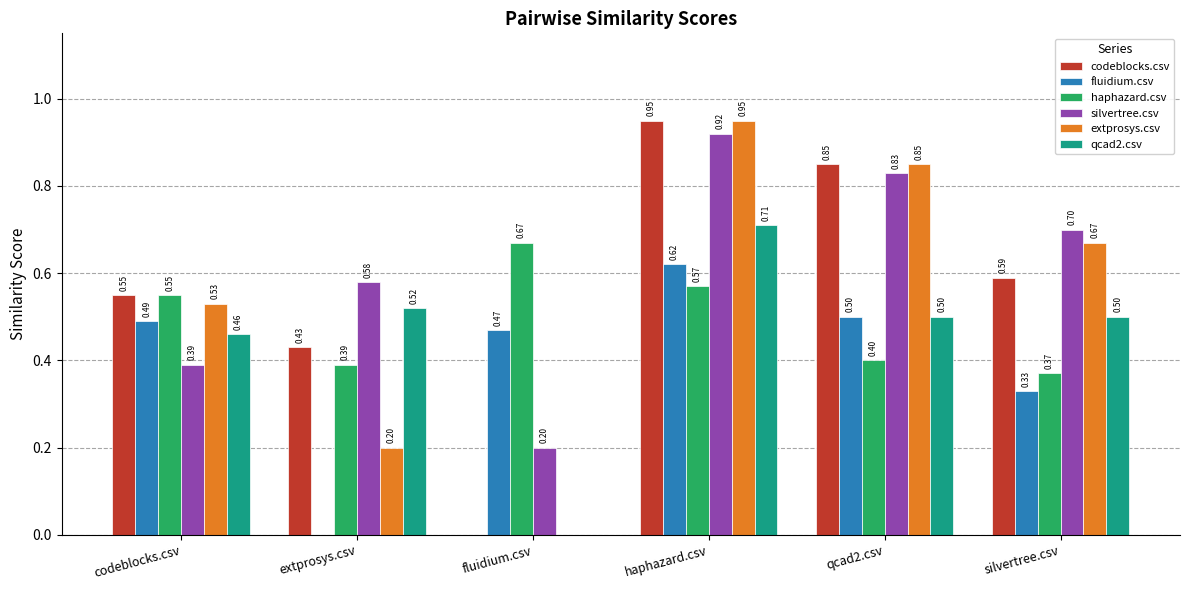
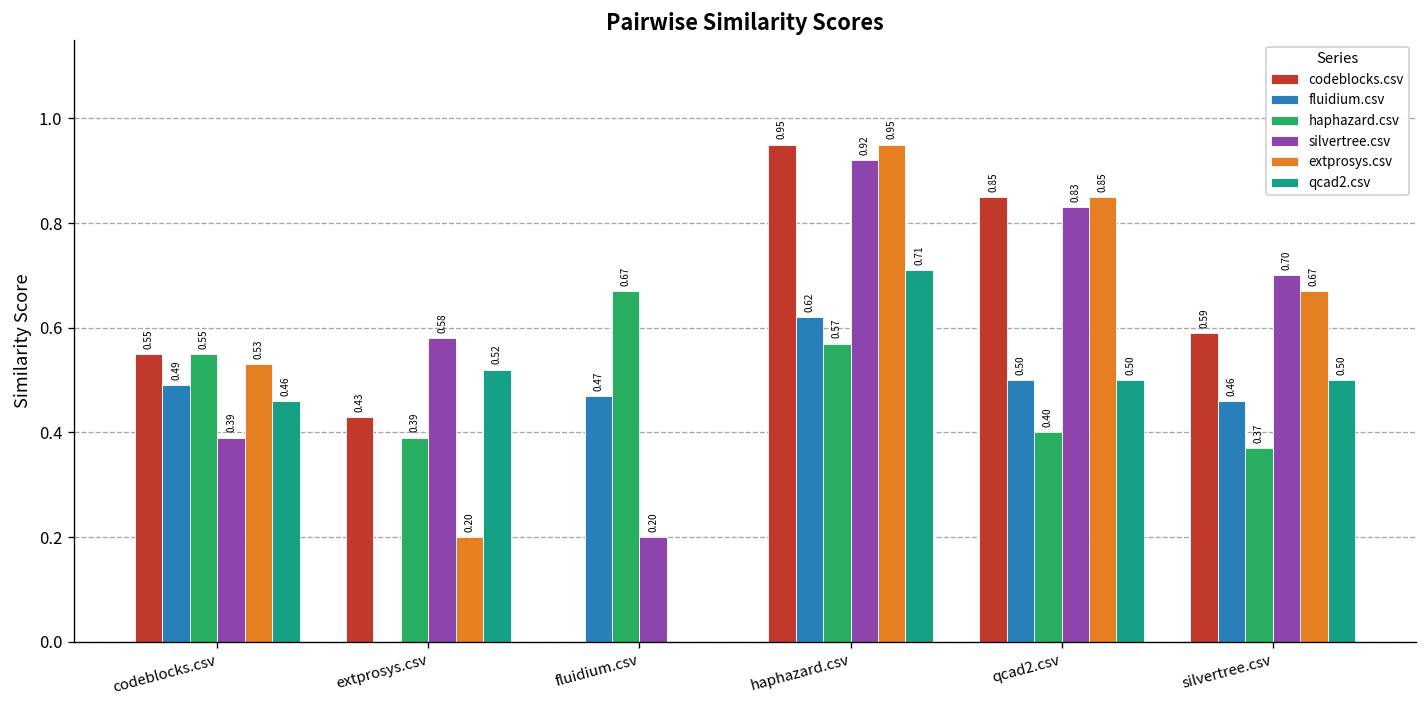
  {
    "codeblocks.csv": {
      "codeblocks.csv": 0.55,
      "extprosys.csv": 0.43,
      "haphazard.csv": 0.95,
      "qcad2.csv": 0.85,
      "silvertree.csv": 0.59
    },
    "fluidium.csv": {
      "codeblocks.csv": 0.49,
      "fluidium.csv": 0.47,
      "haphazard.csv": 0.62,
      "qcad2.csv": 0.50,
-     "silvertree.csv": 0.33
+     "silvertree.csv": 0.46
    },
    "silvertree.csv": {
      "codeblocks.csv": 0.39,
      "extprosys.csv": 0.58,
      "fluidium.csv": 0.20,
      "haphazard.csv": 0.92,
      "qcad2.csv": 0.83,
      "silvertree.csv": 0.70
    },
    "extprosys.csv": {
      "codeblocks.csv": 0.53,
      "extprosys.csv": 0.20,
      "haphazard.csv": 0.95,
      "qcad2.csv": 0.85,
      "silvertree.csv": 0.67
    }
  }
